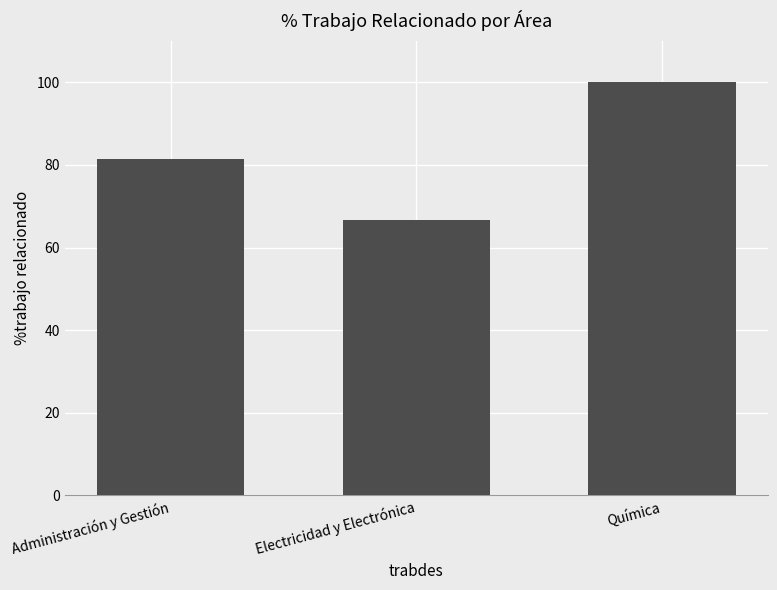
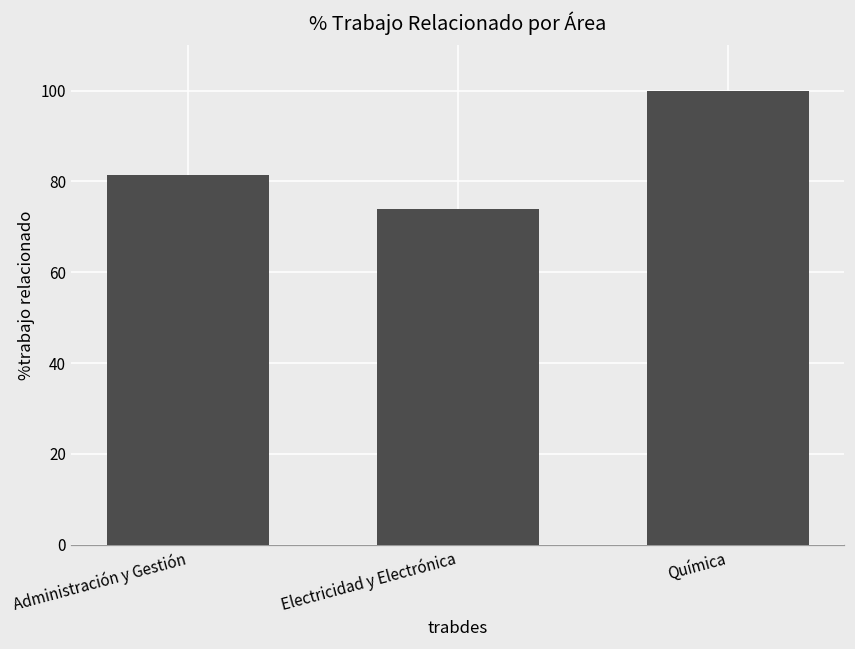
  {
    "Administración y Gestión": 81,
-   "Electricidad y Electrónica": 67,
+   "Electricidad y Electrónica": 74,
    "Química": 100
  }
